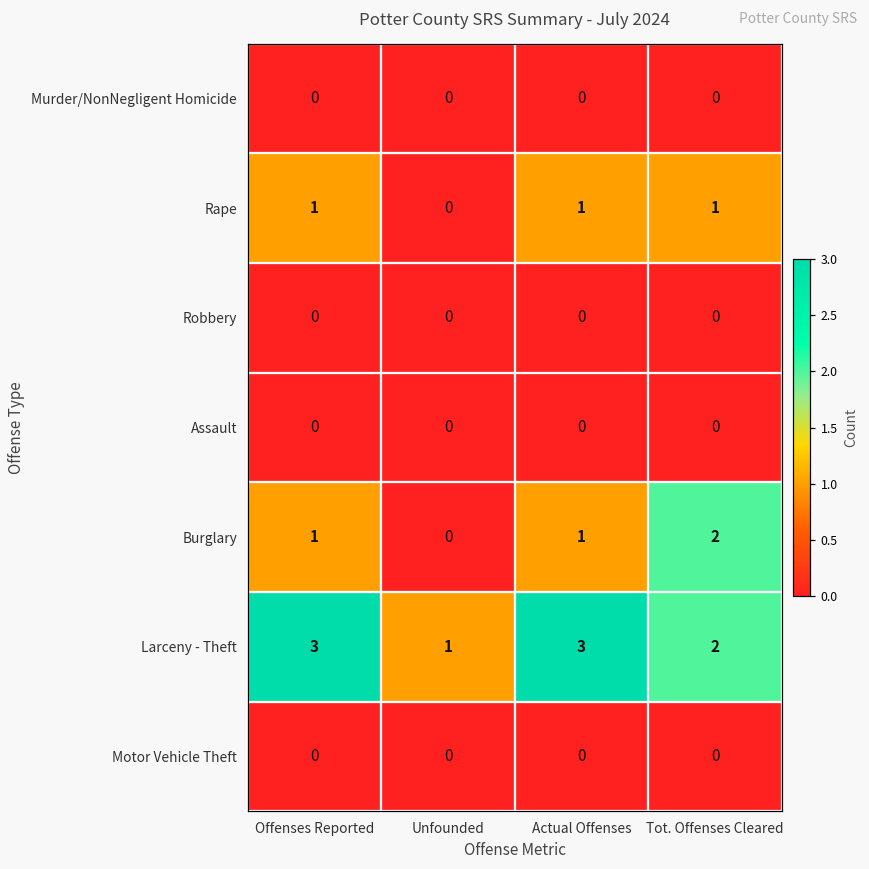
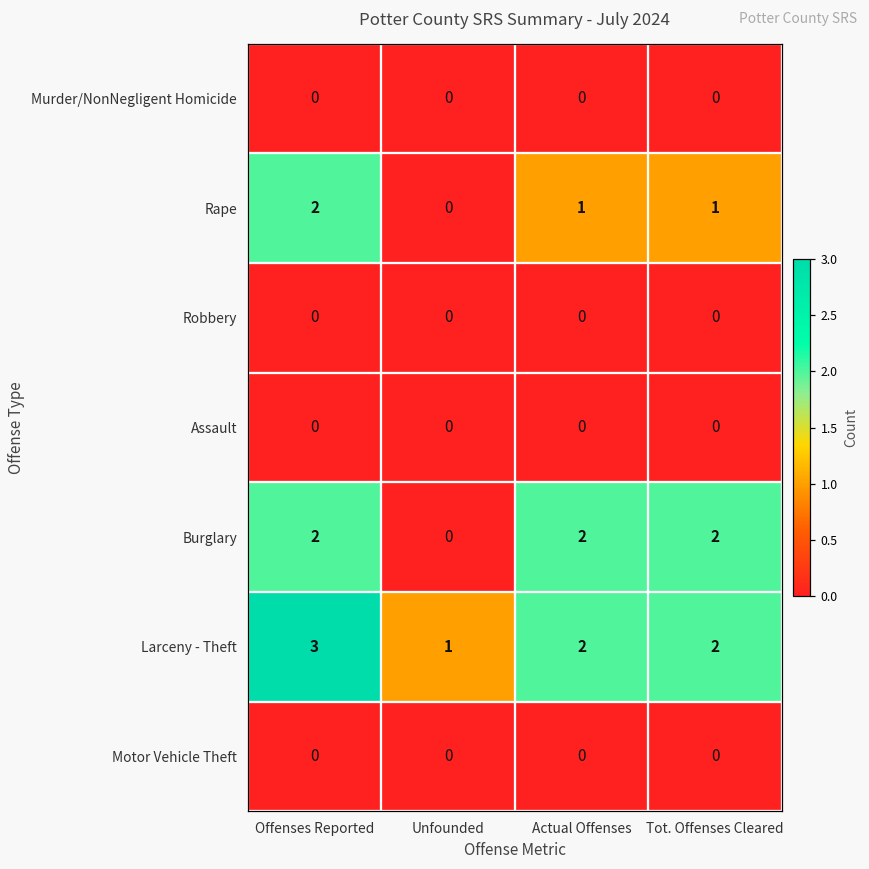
  {
    "Murder/NonNegligent Homicide": {
      "Offenses Reported": 0,
      "Unfounded": 0,
      "Actual Offenses": 0,
      "Tot. Offenses Cleared": 0
    },
    "Rape": {
-     "Offenses Reported": 1,
+     "Offenses Reported": 2,
      "Unfounded": 0,
      "Actual Offenses": 1,
      "Tot. Offenses Cleared": 1
    },
    "Robbery": {
      "Offenses Reported": 0,
      "Unfounded": 0,
      "Actual Offenses": 0,
      "Tot. Offenses Cleared": 0
    },
    "Assault": {
      "Offenses Reported": 0,
      "Unfounded": 0,
      "Actual Offenses": 0,
      "Tot. Offenses Cleared": 0
    },
    "Burglary": {
-     "Offenses Reported": 1,
+     "Offenses Reported": 2,
      "Unfounded": 0,
-     "Actual Offenses": 1,
+     "Actual Offenses": 2,
      "Tot. Offenses Cleared": 2
    },
    "Larceny - Theft": {
      "Offenses Reported": 3,
      "Unfounded": 1,
-     "Actual Offenses": 3,
+     "Actual Offenses": 2,
      "Tot. Offenses Cleared": 2
    },
    "Motor Vehicle Theft": {
      "Offenses Reported": 0,
      "Unfounded": 0,
      "Actual Offenses": 0,
      "Tot. Offenses Cleared": 0
    }
  }
